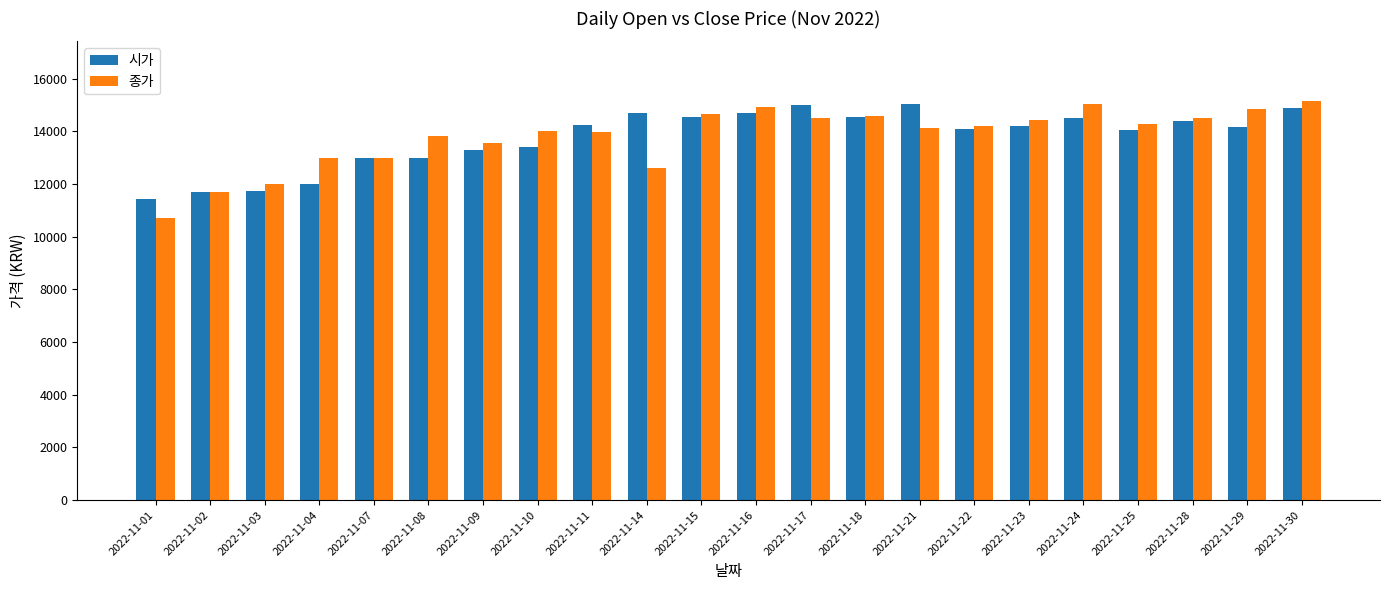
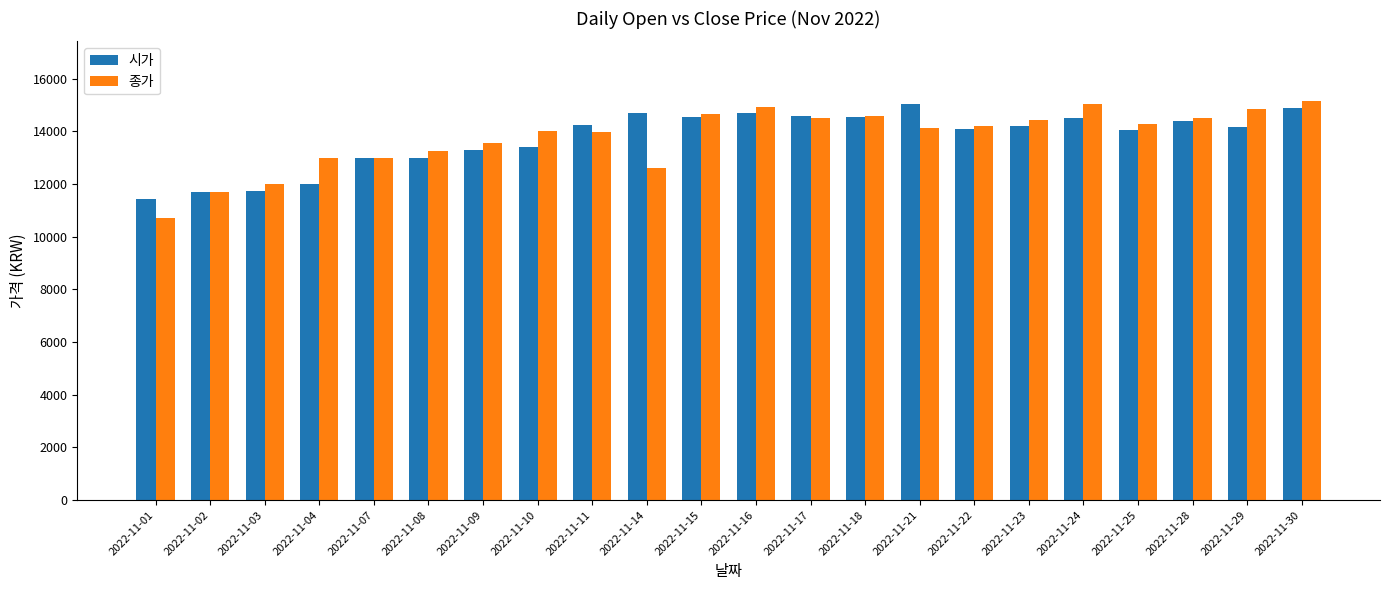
  {
    "시가": {
      "2022-11-01": 11500,
      "2022-11-02": 11700,
      "2022-11-03": 11800,
      "2022-11-04": 12000,
      "2022-11-07": 13000,
      "2022-11-08": 13000,
      "2022-11-09": 13300,
      "2022-11-10": 13400,
      "2022-11-11": 14300,
      "2022-11-14": 14700,
      "2022-11-15": 14600,
      "2022-11-16": 14700,
-     "2022-11-17": 15000,
+     "2022-11-17": 14600,
      "2022-11-18": 14600,
      "2022-11-21": 15100,
      "2022-11-22": 14100,
      "2022-11-23": 14200,
      "2022-11-24": 14500,
      "2022-11-25": 14100,
      "2022-11-28": 14400,
      "2022-11-29": 14200,
      "2022-11-30": 14900
    },
    "종가": {
      "2022-11-01": 10700,
      "2022-11-02": 11700,
      "2022-11-03": 12000,
      "2022-11-04": 13000,
      "2022-11-07": 13000,
-     "2022-11-08": 13800,
+     "2022-11-08": 13300,
      "2022-11-09": 13600,
      "2022-11-10": 14000,
      "2022-11-11": 14000,
      "2022-11-14": 12600,
      "2022-11-15": 14700,
      "2022-11-16": 14900,
      "2022-11-17": 14500,
      "2022-11-18": 14600,
      "2022-11-21": 14200,
      "2022-11-22": 14200,
      "2022-11-23": 14500,
      "2022-11-24": 15100,
      "2022-11-25": 14300,
      "2022-11-28": 14500,
      "2022-11-29": 14900,
      "2022-11-30": 15200
    }
  }
